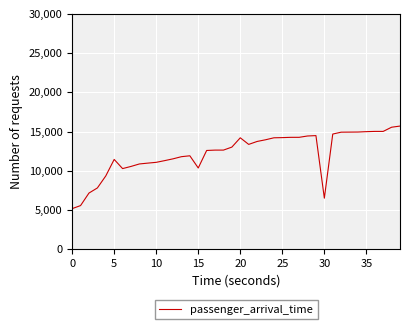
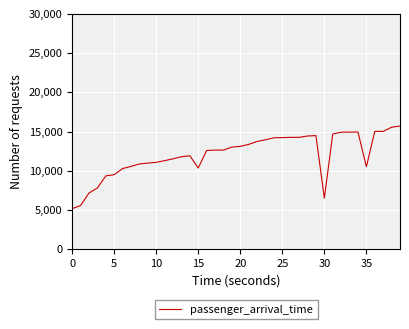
  {
    "0": "5,000",
-   "5": "11,000",
+   "5": "10,000",
    "10": "11,000",
    "15": "10,000",
-   "20": "14,000",
+   "20": "13,000",
    "25": "14,000",
    "30": "7,000",
-   "35": "15,000"
+   "35": "11,000"
  }
